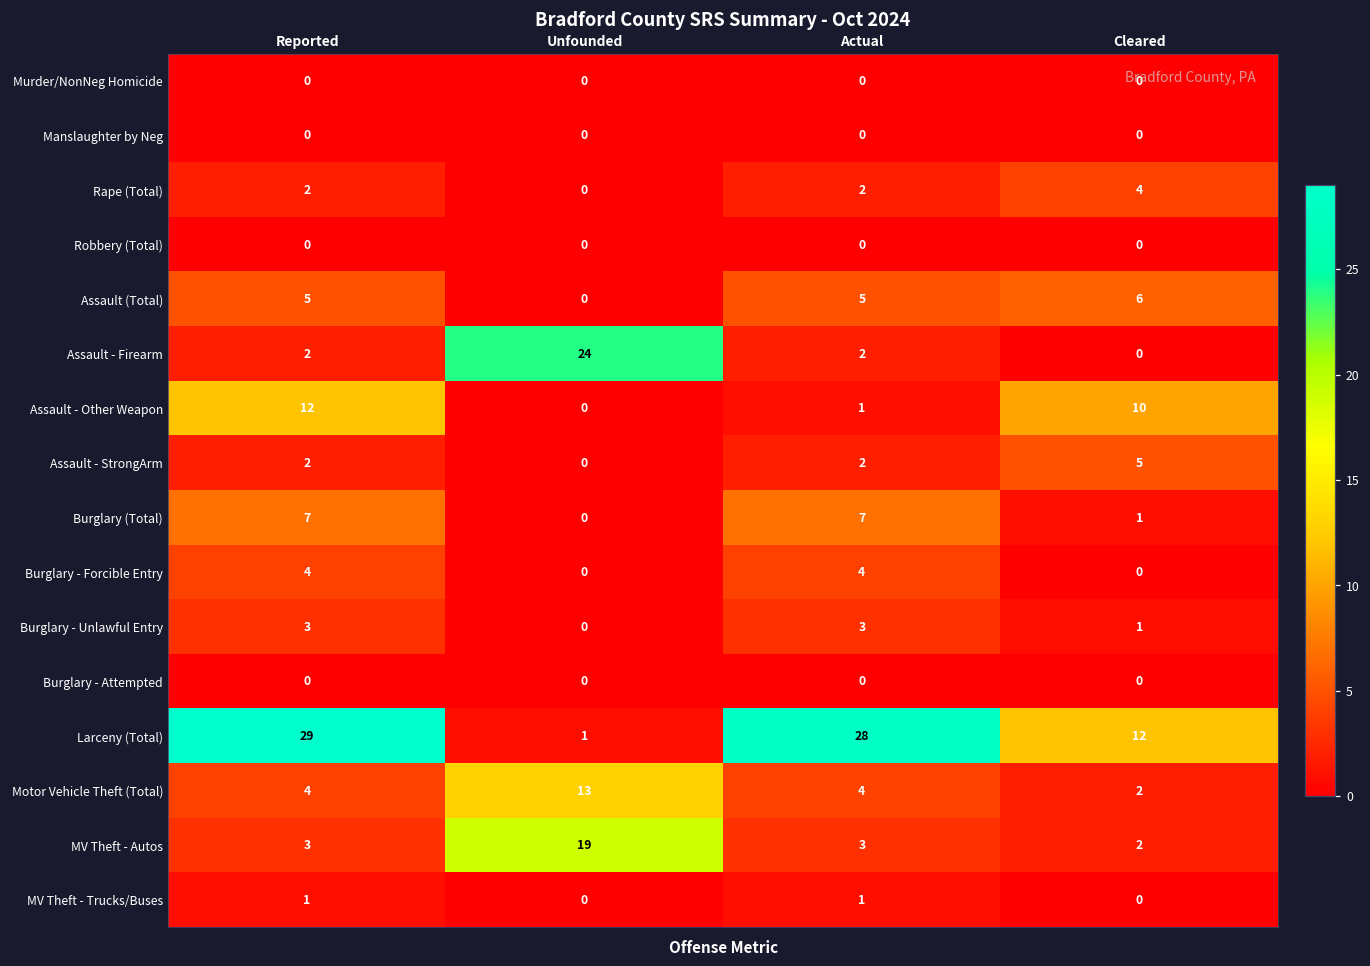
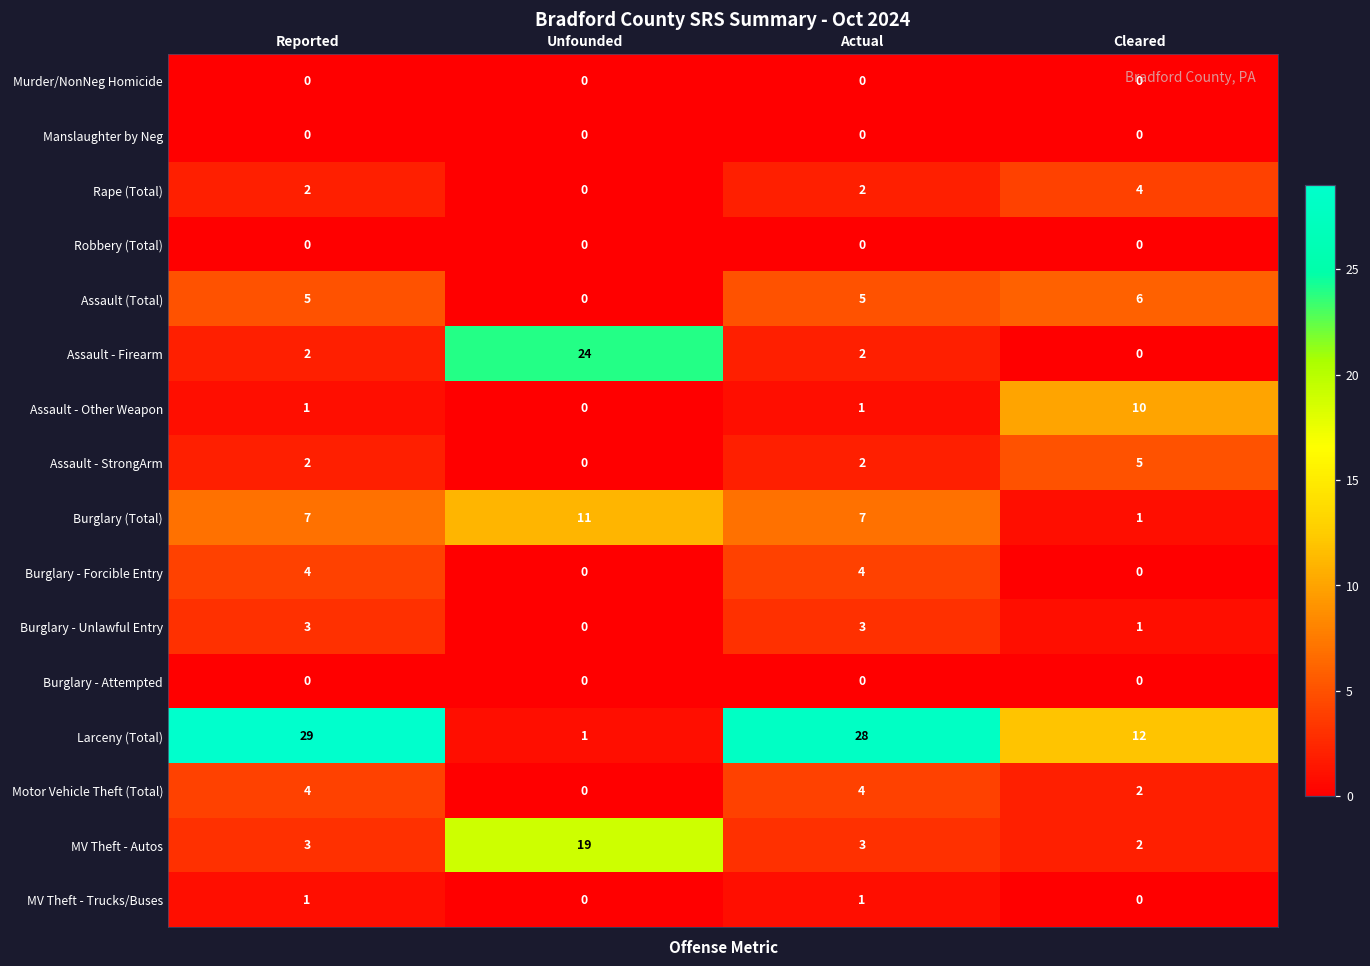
  {
    "Murder/NonNeg Homicide": {
      "Reported": 0,
      "Unfounded": 0,
      "Actual": 0
    },
    "Manslaughter by Neg": {
      "Reported": 0,
      "Unfounded": 0,
      "Actual": 0,
      "Cleared": 0
    },
    "Rape (Total)": {
      "Reported": 2,
      "Unfounded": 0,
      "Actual": 2,
      "Cleared": 4
    },
    "Robbery (Total)": {
      "Reported": 0,
      "Unfounded": 0,
      "Actual": 0,
      "Cleared": 0
    },
    "Assault (Total)": {
      "Reported": 5,
      "Unfounded": 0,
      "Actual": 5,
      "Cleared": 6
    },
    "Assault - Firearm": {
      "Reported": 2,
      "Unfounded": 24,
      "Actual": 2,
      "Cleared": 0
    },
    "Assault - Other Weapon": {
-     "Reported": 12,
+     "Reported": 1,
      "Unfounded": 0,
      "Actual": 1,
      "Cleared": 10
    },
    "Assault - StrongArm": {
      "Reported": 2,
      "Unfounded": 0,
      "Actual": 2,
      "Cleared": 5
    },
    "Burglary (Total)": {
      "Reported": 7,
-     "Unfounded": 0,
+     "Unfounded": 11,
      "Actual": 7,
      "Cleared": 1
    },
    "Burglary - Forcible Entry": {
      "Reported": 4,
      "Unfounded": 0,
      "Actual": 4,
      "Cleared": 0
    },
    "Burglary - Unlawful Entry": {
      "Reported": 3,
      "Unfounded": 0,
      "Actual": 3,
      "Cleared": 1
    },
    "Burglary - Attempted": {
      "Reported": 0,
      "Unfounded": 0,
      "Actual": 0,
      "Cleared": 0
    },
    "Larceny (Total)": {
      "Reported": 29,
      "Unfounded": 1,
      "Actual": 28,
      "Cleared": 12
    },
    "Motor Vehicle Theft (Total)": {
      "Reported": 4,
-     "Unfounded": 13,
+     "Unfounded": 0,
      "Actual": 4,
      "Cleared": 2
    },
    "MV Theft - Autos": {
      "Reported": 3,
      "Unfounded": 19,
      "Actual": 3,
      "Cleared": 2
    },
    "MV Theft - Trucks/Buses": {
      "Reported": 1,
      "Unfounded": 0,
      "Actual": 1,
      "Cleared": 0
    }
  }
